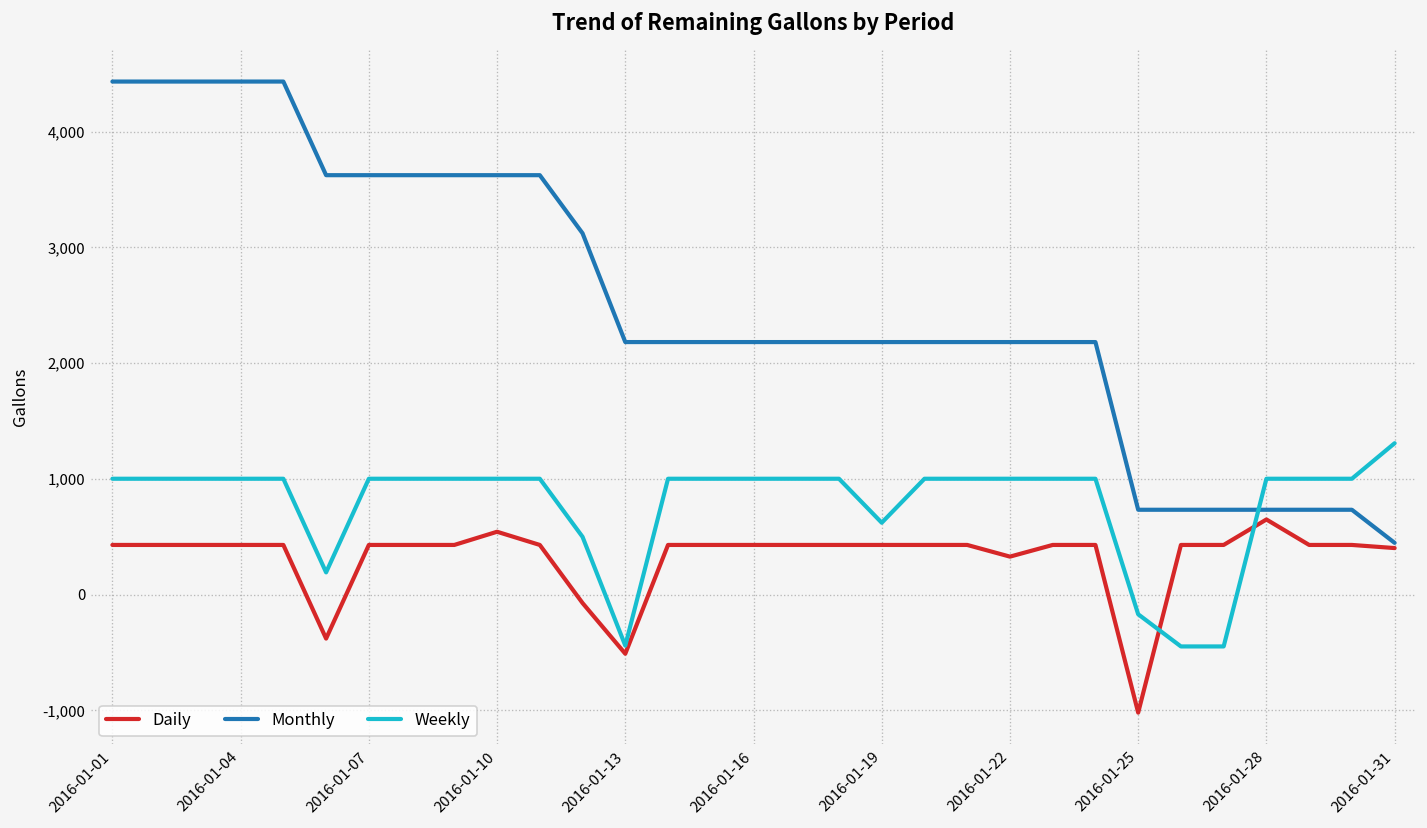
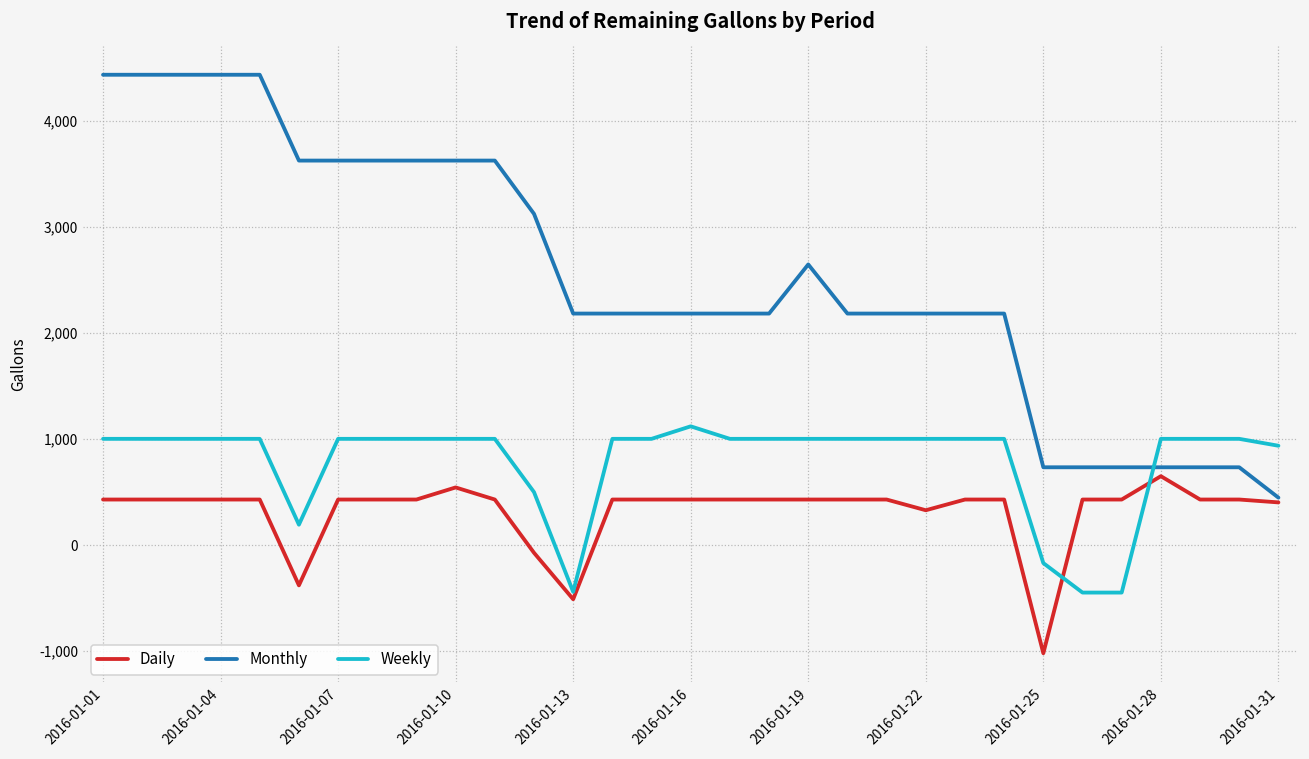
  {
    "Daily": {
      "2016-01-01": "400",
      "2016-01-04": "400",
      "2016-01-07": "400",
      "2016-01-10": "500",
      "2016-01-13": "-500",
      "2016-01-16": "400",
      "2016-01-19": "400",
      "2016-01-22": "300",
      "2016-01-25": "-1,000",
      "2016-01-28": "600",
      "2016-01-31": "400"
    },
    "Monthly": {
      "2016-01-01": "4,400",
      "2016-01-04": "4,400",
      "2016-01-07": "3,600",
      "2016-01-10": "3,600",
      "2016-01-13": "2,200",
      "2016-01-16": "2,200",
-     "2016-01-19": "2,200",
+     "2016-01-19": "2,600",
      "2016-01-22": "2,200",
      "2016-01-25": "700",
      "2016-01-28": "700",
      "2016-01-31": "400"
    },
    "Weekly": {
      "2016-01-01": "1,000",
      "2016-01-04": "1,000",
      "2016-01-07": "1,000",
      "2016-01-10": "1,000",
      "2016-01-13": "-400",
-     "2016-01-16": "1,000",
-     "2016-01-19": "600",
+     "2016-01-16": "1,100",
+     "2016-01-19": "1,000",
      "2016-01-22": "1,000",
      "2016-01-25": "-200",
      "2016-01-28": "1,000",
-     "2016-01-31": "1,300"
+     "2016-01-31": "900"
    }
  }
